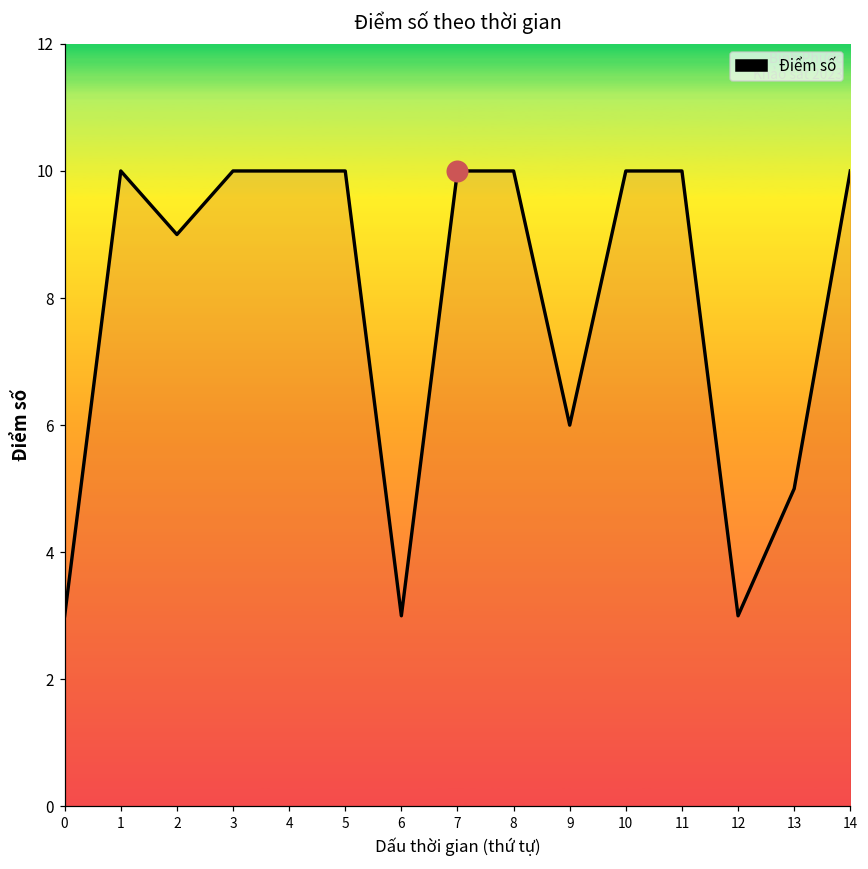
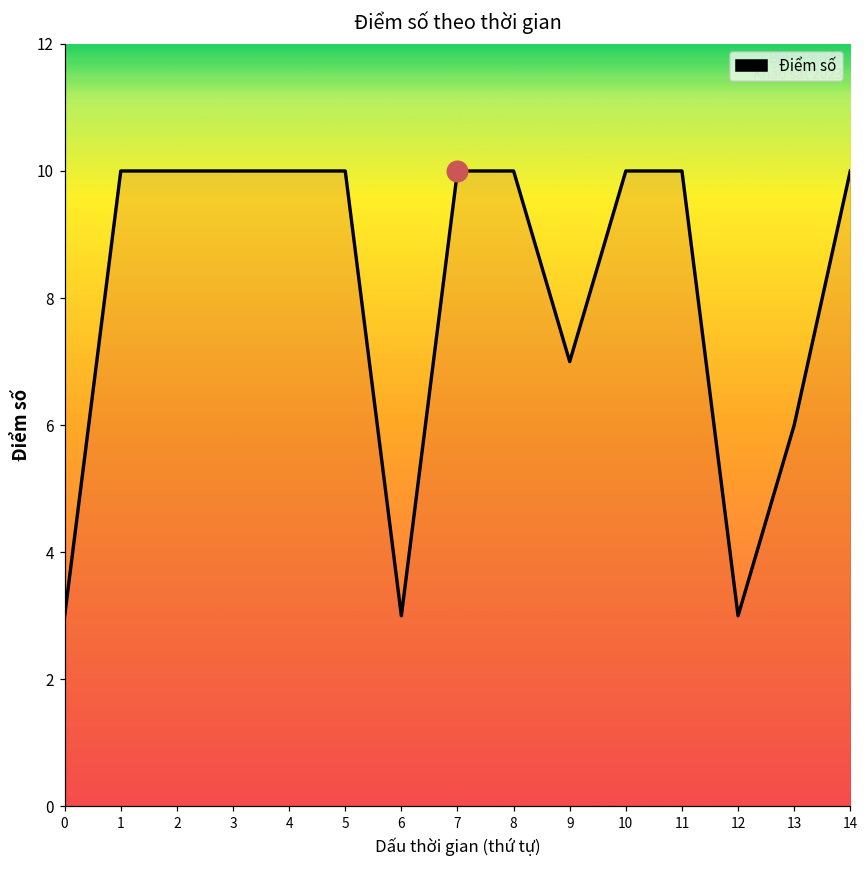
  {
    "Điểm số": {
      "0": 3,
      "1": 10,
-     "2": 9,
+     "2": 10,
      "3": 10,
      "4": 10,
      "5": 10,
      "6": 3,
      "8": 10,
-     "9": 6,
+     "9": 7,
      "10": 10,
      "11": 10,
      "12": 3,
-     "13": 5,
+     "13": 6,
      "14": 10
    }
  }
